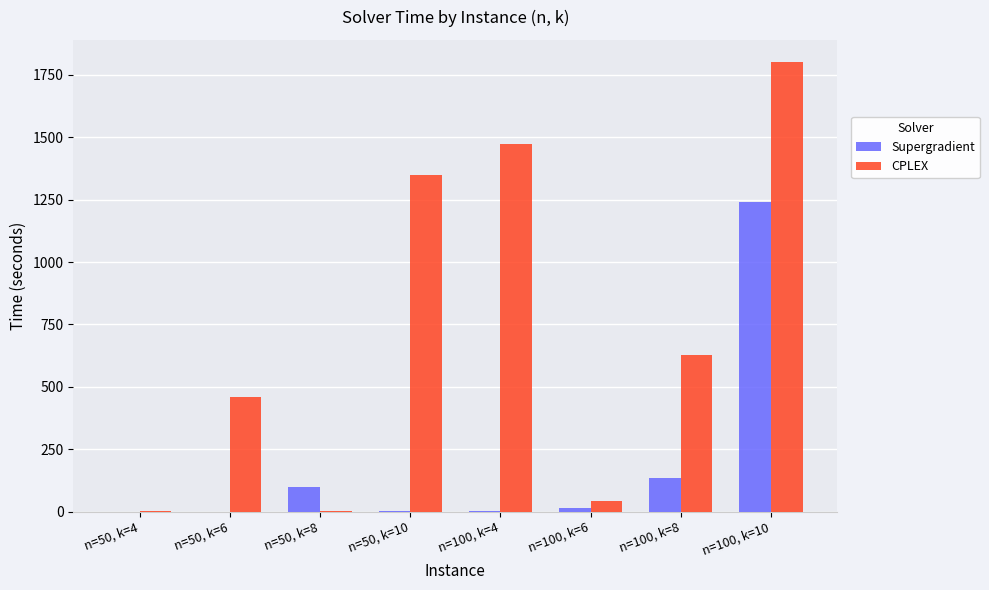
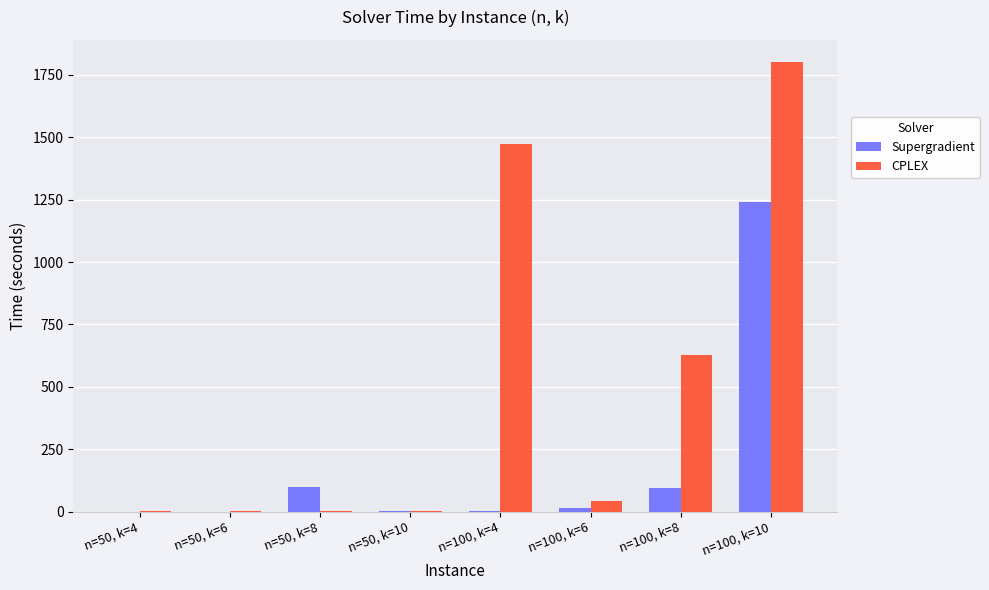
  {
    "Supergradient": {
      "n=50, k=8": 100,
      "n=100, k=6": 10,
-     "n=100, k=8": 140,
+     "n=100, k=8": 100,
      "n=100, k=10": 1240
    },
    "CPLEX": {
-     "n=50, k=6": 460,
-     "n=50, k=10": 1350,
+     "n=50, k=6": 0,
+     "n=50, k=10": 0,
      "n=100, k=4": 1470,
      "n=100, k=6": 40,
      "n=100, k=8": 630,
      "n=100, k=10": 1800
    }
  }
